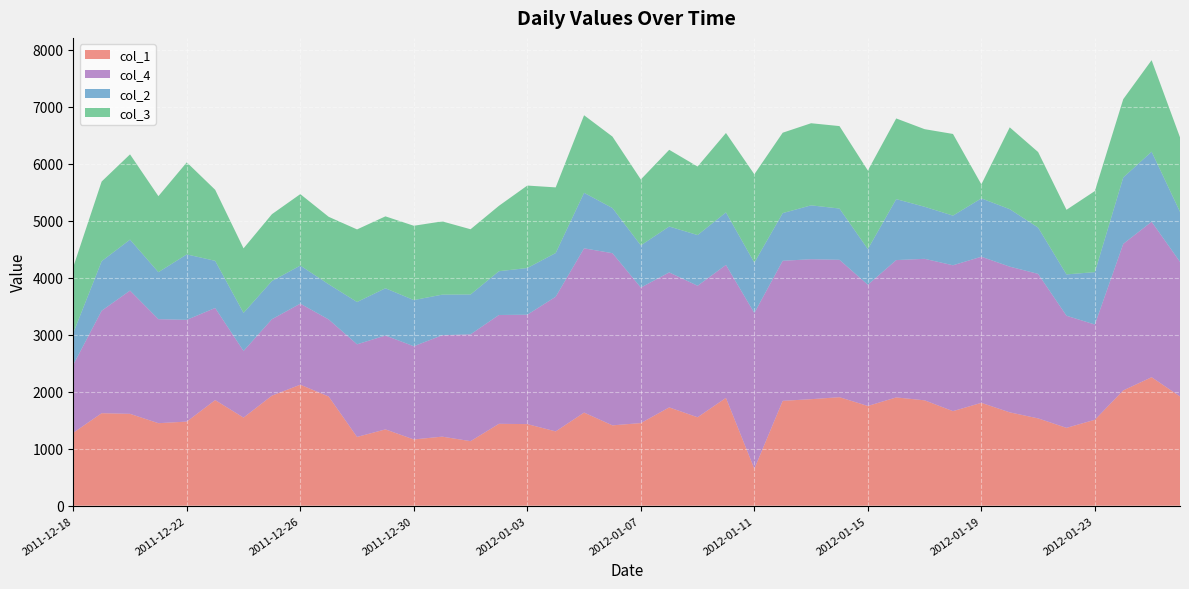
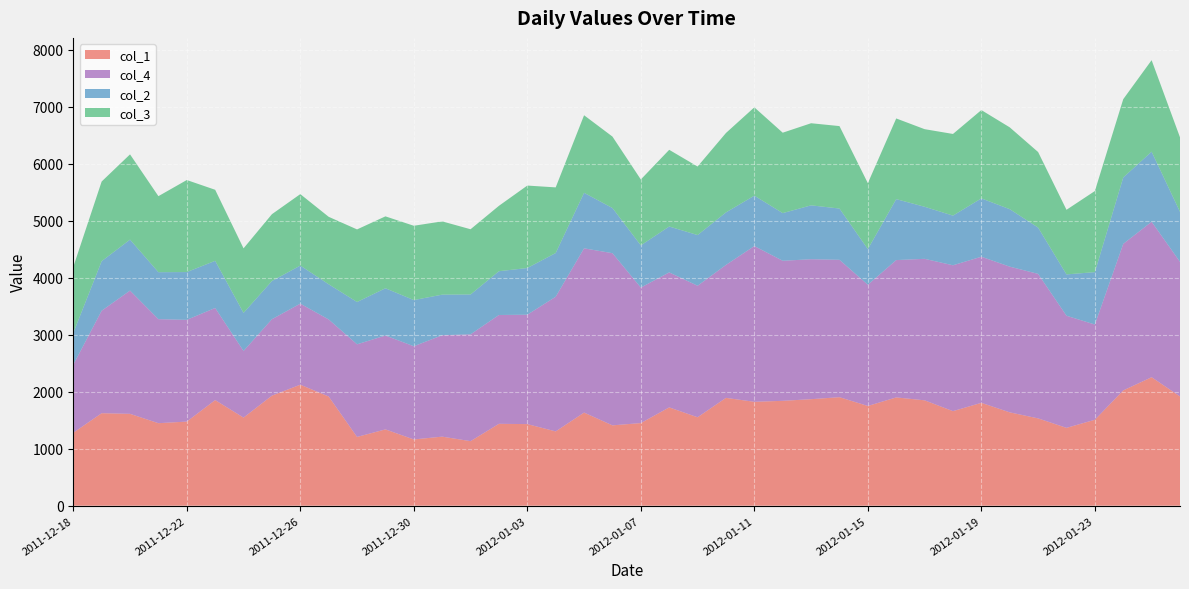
  {
    "col_1": {
      "2011-12-18": 1300,
      "2011-12-22": 1500,
      "2011-12-26": 2100,
      "2011-12-30": 1200,
      "2012-01-03": 1400,
      "2012-01-07": 1400,
-     "2012-01-11": 600,
+     "2012-01-11": 1800,
      "2012-01-15": 1700,
      "2012-01-19": 1800,
      "2012-01-23": 1500
    },
    "col_4": {
      "2011-12-18": 1200,
      "2011-12-22": 1800,
      "2011-12-26": 1400,
      "2011-12-30": 1600,
      "2012-01-03": 1900,
      "2012-01-07": 2400,
      "2012-01-11": 2700,
      "2012-01-15": 2100,
      "2012-01-19": 2600,
      "2012-01-23": 1700
    },
    "col_2": {
      "2011-12-18": 600,
-     "2011-12-22": 1100,
+     "2011-12-22": 800,
      "2011-12-26": 700,
      "2011-12-30": 800,
      "2012-01-03": 800,
      "2012-01-07": 700,
      "2012-01-11": 900,
      "2012-01-15": 600,
      "2012-01-19": 1000,
      "2012-01-23": 900
    },
    "col_3": {
      "2011-12-18": 1200,
      "2011-12-22": 1600,
      "2011-12-26": 1300,
      "2011-12-30": 1300,
      "2012-01-03": 1400,
      "2012-01-07": 1200,
      "2012-01-11": 1500,
-     "2012-01-15": 1400,
-     "2012-01-19": 200,
+     "2012-01-15": 1200,
+     "2012-01-19": 1500,
      "2012-01-23": 1400
    }
  }
